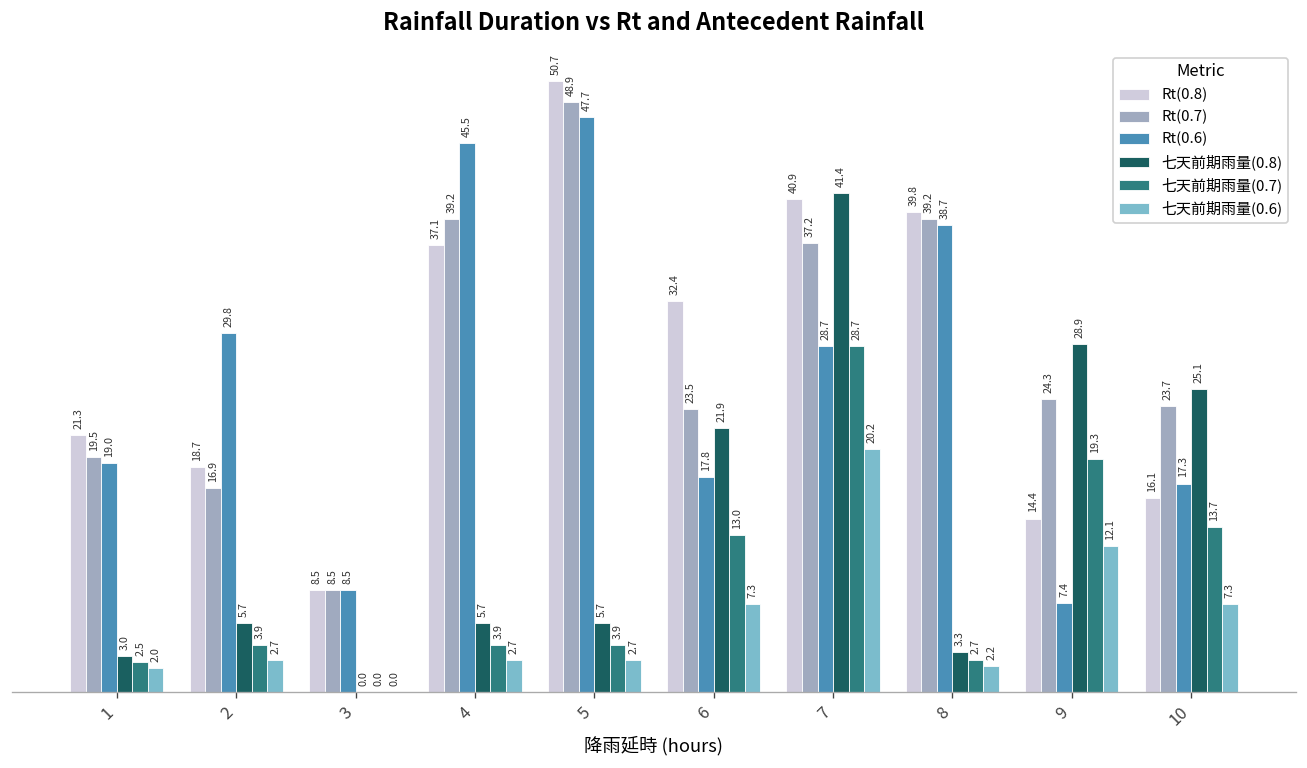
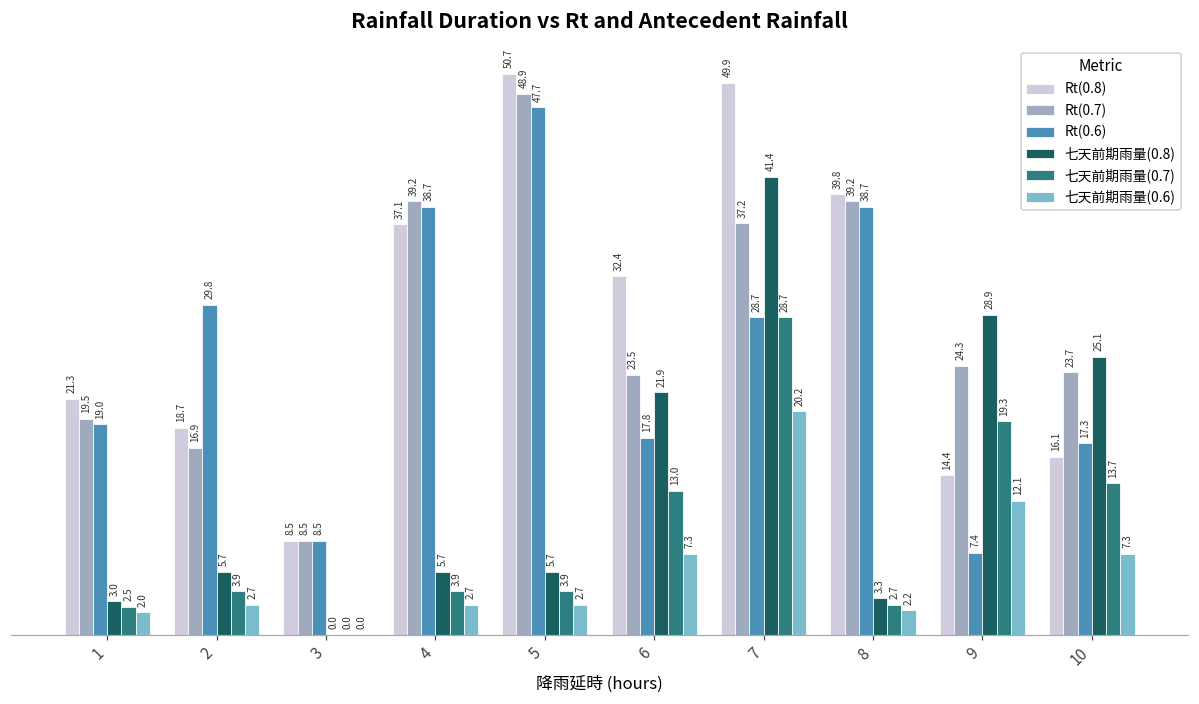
  {
    "Rt(0.8)": {
      "1": 21.3,
      "2": 18.7,
      "3": 8.5,
      "4": 37.1,
      "5": 50.7,
      "6": 32.4,
-     "7": 40.9,
+     "7": 49.9,
      "8": 39.8,
      "9": 14.4,
      "10": 16.1
    },
    "Rt(0.6)": {
      "1": 19.0,
      "2": 29.8,
      "3": 8.5,
-     "4": 45.5,
+     "4": 38.7,
      "5": 47.7,
      "6": 17.8,
      "7": 28.7,
      "8": 38.7,
      "9": 7.4,
      "10": 17.3
    }
  }
